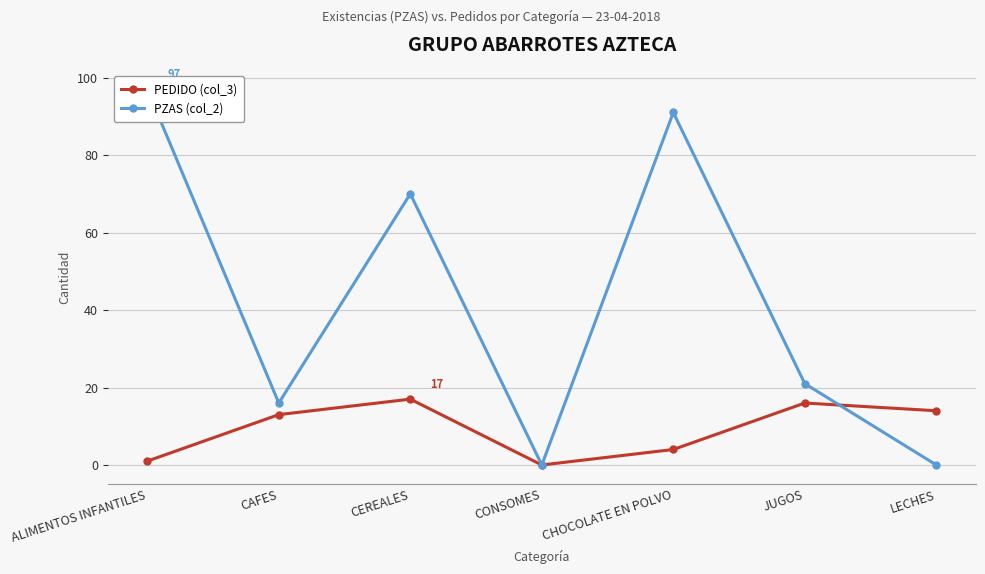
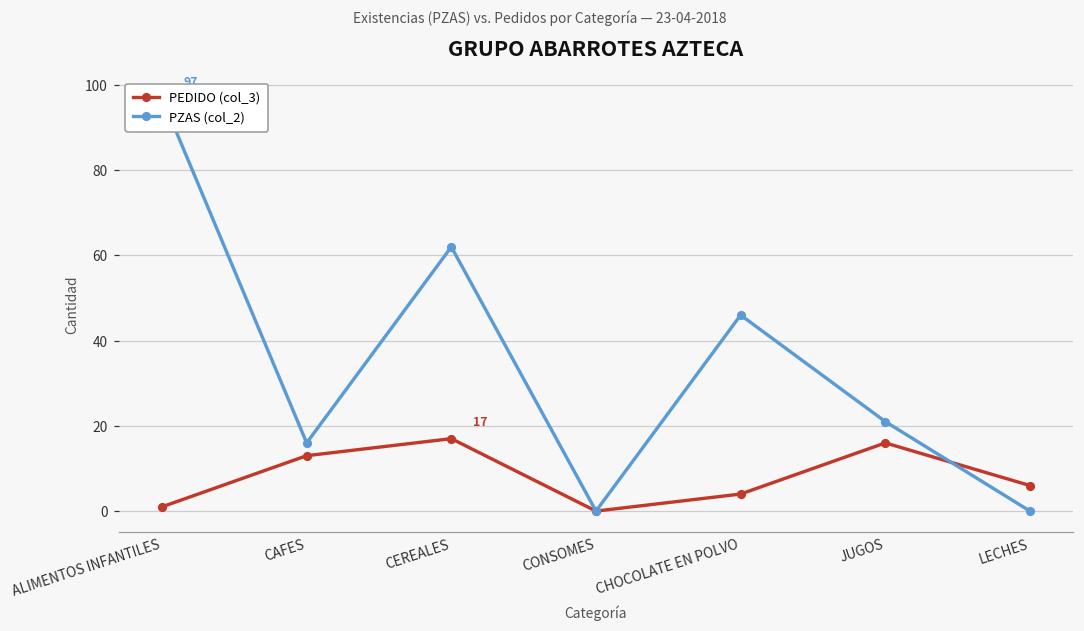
  {
    "PEDIDO (col_3)": {
      "ALIMENTOS INFANTILES": 1,
      "CAFES": 13,
      "CHOCOLATE EN POLVO": 4,
      "JUGOS": 16,
-     "LECHES": 14
+     "LECHES": 6
    },
    "PZAS (col_2)": {
      "CAFES": 16,
-     "CEREALES": 70,
-     "CHOCOLATE EN POLVO": 91,
+     "CEREALES": 62,
+     "CHOCOLATE EN POLVO": 46,
      "JUGOS": 21,
      "LECHES": 0
    }
  }
